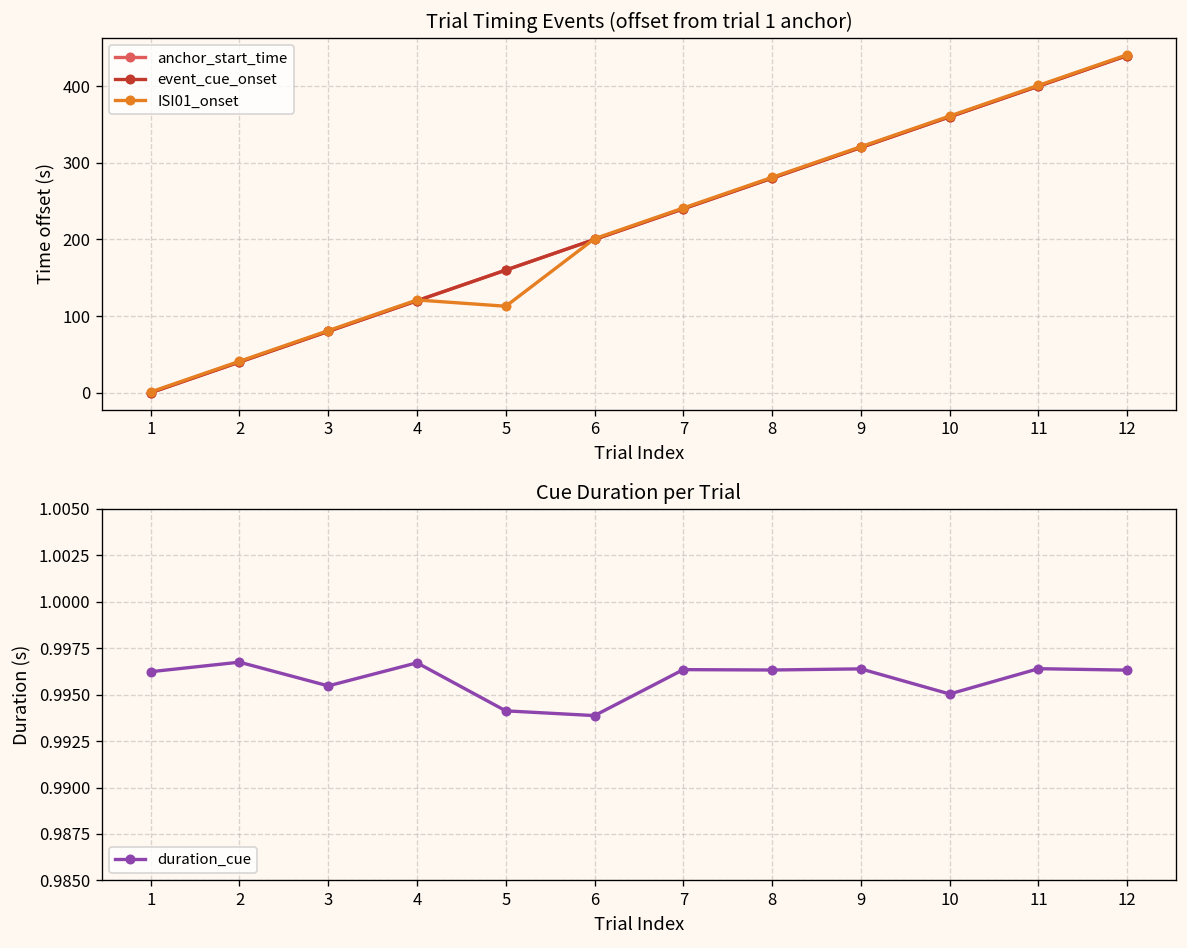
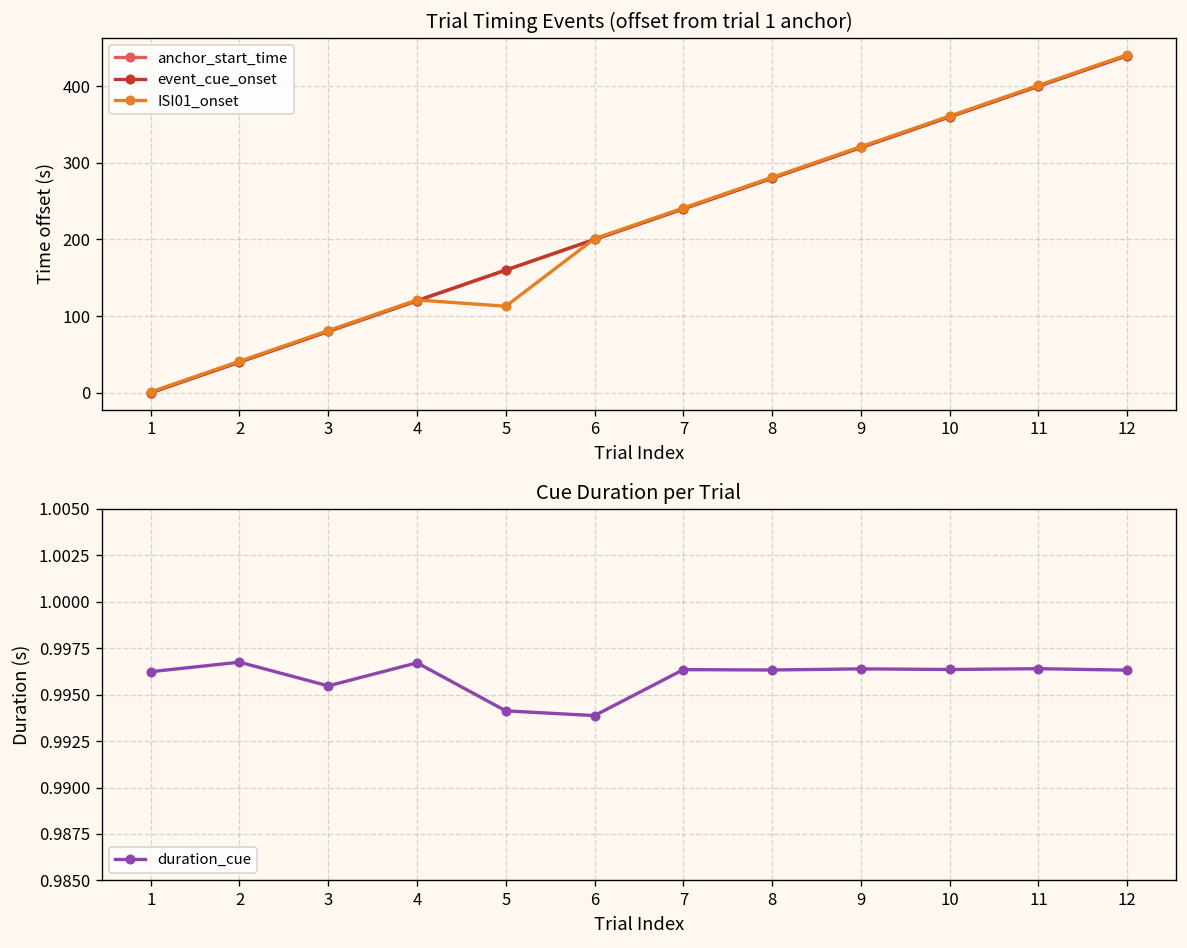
  {
    "Trial Timing Events (offset from trial 1 anchor)": {
      "event_cue_onset": {
        "5": 160
      },
      "ISI01_onset": {
        "5": 110
      }
    },
    "Cue Duration per Trial": {
      "1": 0.9962,
      "2": 0.9967,
      "3": 0.9955,
      "4": 0.9967,
      "5": 0.9941,
      "6": 0.9939,
      "7": 0.9963,
      "8": 0.9963,
      "9": 0.9964,
-     "10": 0.9950,
+     "10": 0.9964,
      "11": 0.9964,
      "12": 0.9963
    }
  }
